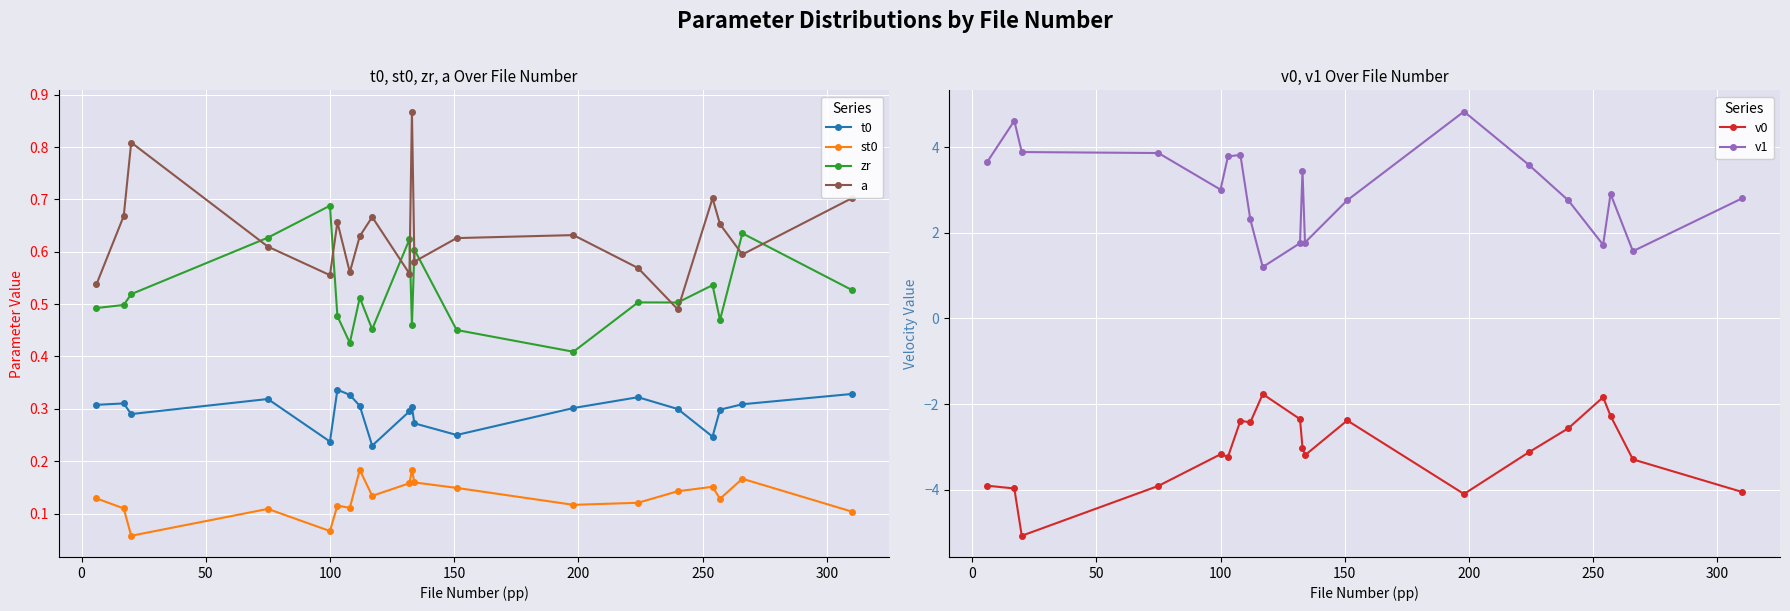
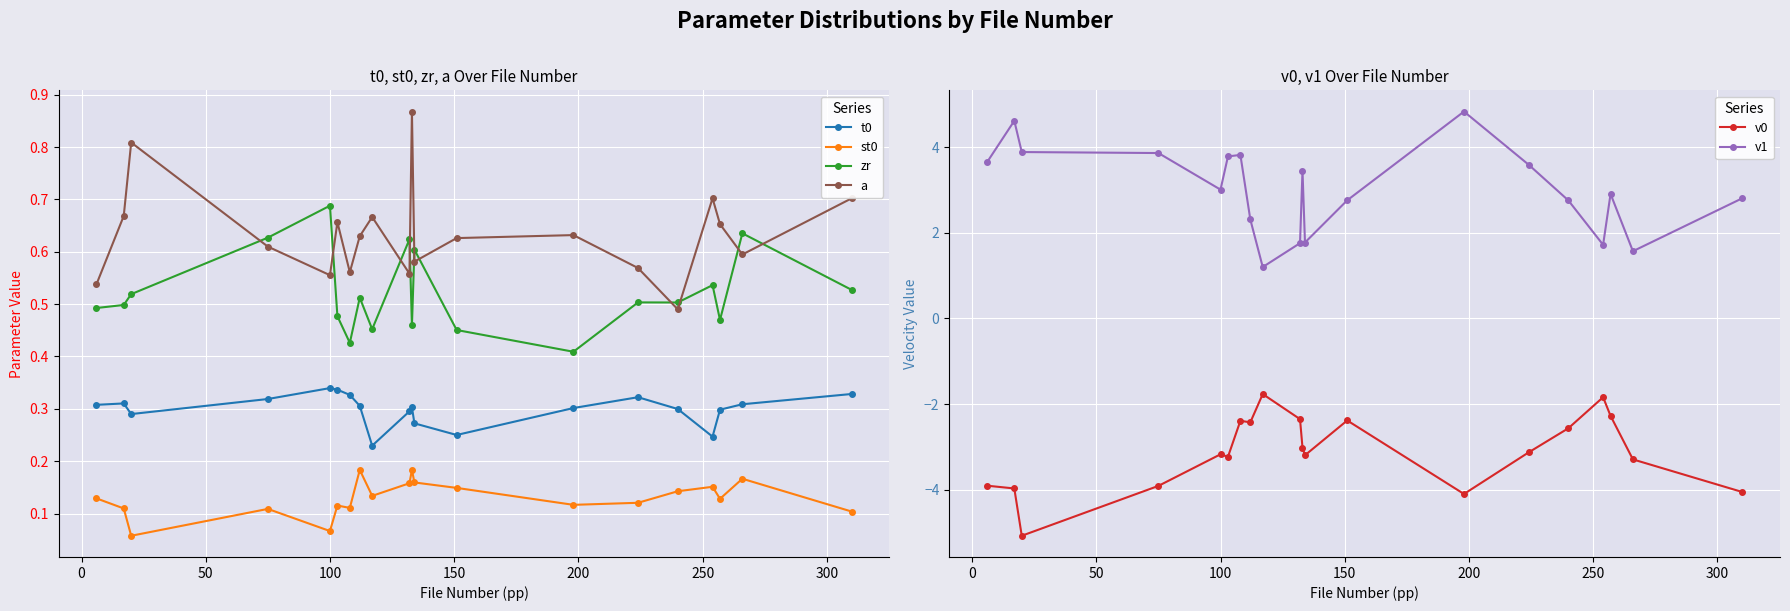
  {
    "t0, st0, zr, a Over File Number": {
      "t0": {
-       "100": 0.24
+       "100": 0.34
      },
      "st0": {
        "100": 0.07
      },
      "zr": {
        "100": 0.69
      },
      "a": {
        "100": 0.56
      }
    },
    "v0, v1 Over File Number": {
      "v0": {
        "100": -3.2
      },
      "v1": {
        "100": 3.0
      }
    }
  }
